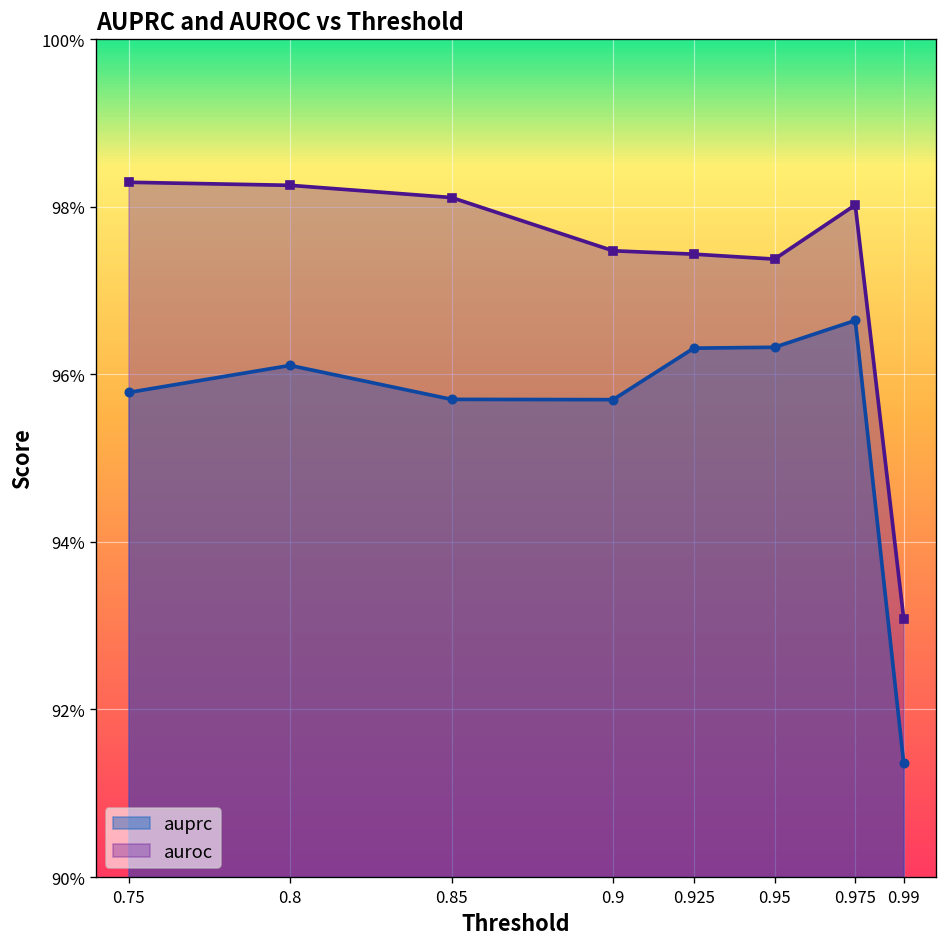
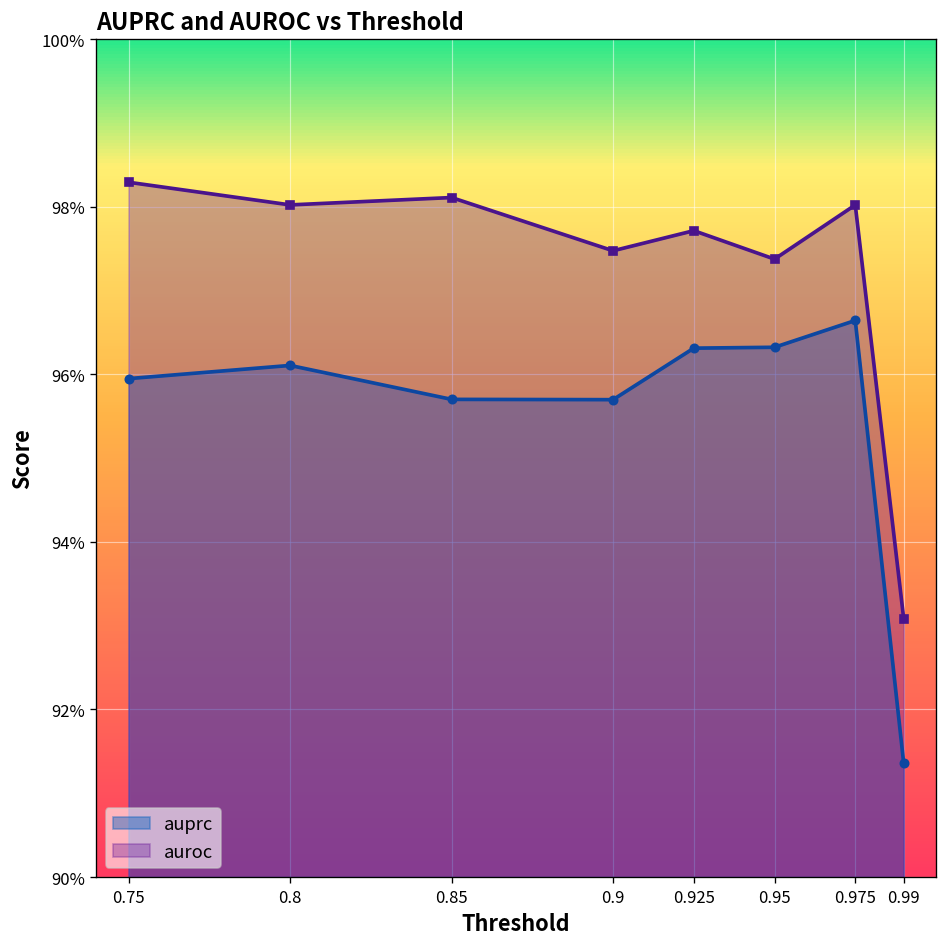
  {
    "auprc": {
-     "0.75": "95.8%",
+     "0.75": "95.9%",
      "0.8": "96.1%",
      "0.85": "95.7%",
      "0.9": "95.7%",
      "0.925": "96.3%",
      "0.95": "96.3%",
      "0.975": "96.6%",
      "0.99": "91.4%"
    },
    "auroc": {
      "0.75": "98.3%",
-     "0.8": "98.3%",
+     "0.8": "98.0%",
      "0.85": "98.1%",
      "0.9": "97.5%",
-     "0.925": "97.4%",
+     "0.925": "97.7%",
      "0.95": "97.4%",
      "0.975": "98.0%",
      "0.99": "93.1%"
    }
  }
